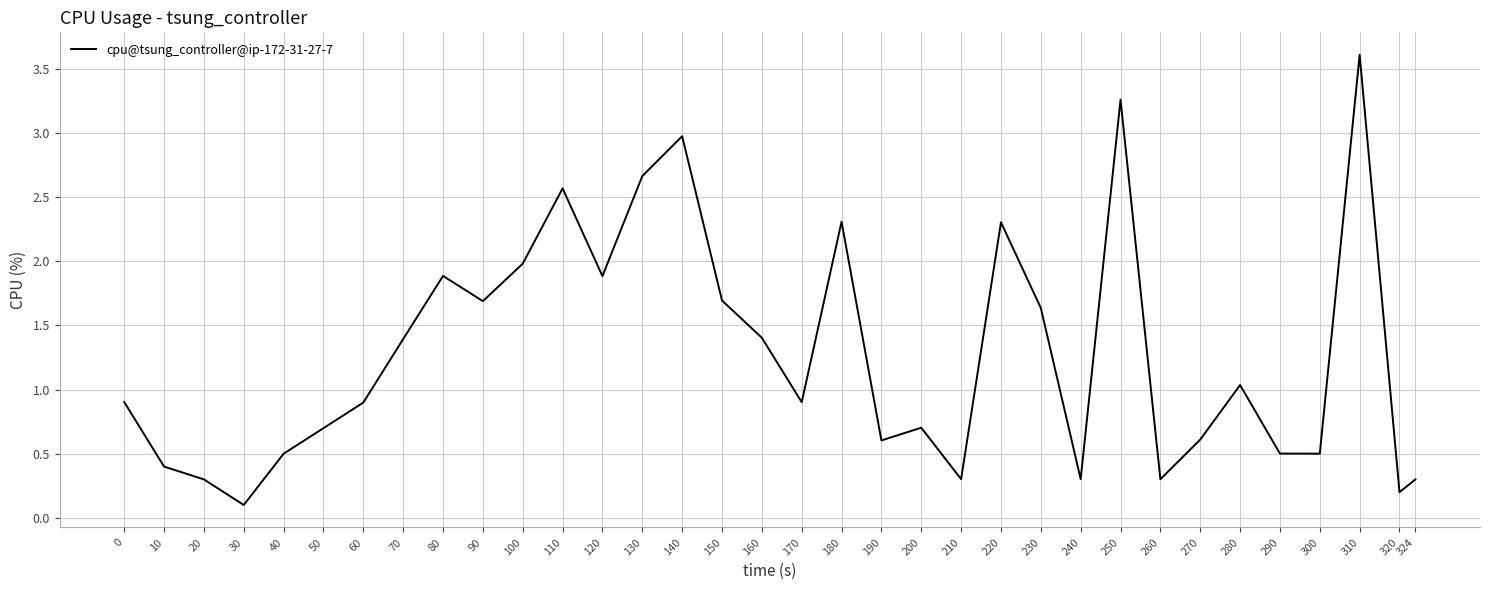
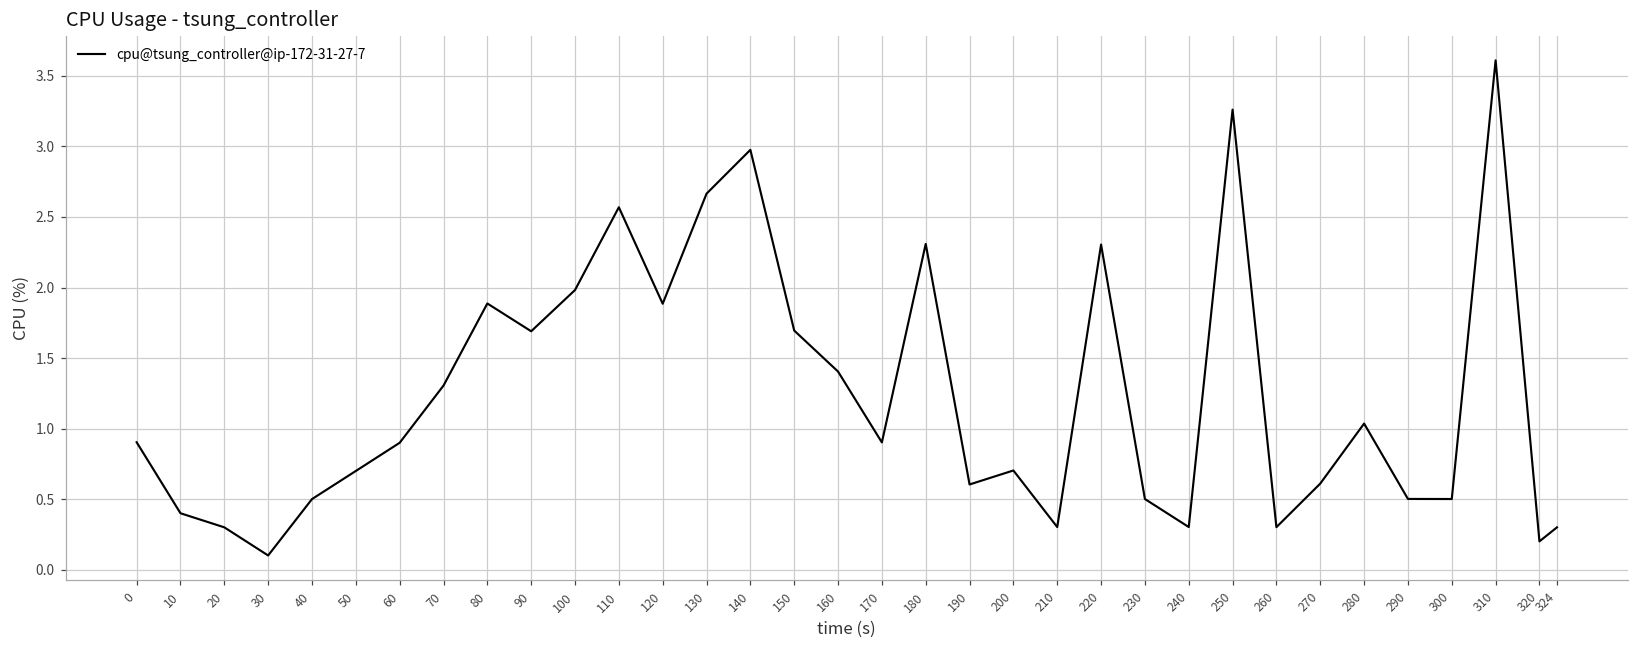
  {
    "0": 0.90,
    "10": 0.40,
    "20": 0.30,
    "30": 0.10,
    "40": 0.50,
    "50": 0.70,
    "60": 0.90,
-   "70": 1.39,
+   "70": 1.30,
    "80": 1.89,
    "90": 1.69,
    "100": 1.98,
    "110": 2.57,
    "120": 1.88,
    "130": 2.67,
    "140": 2.98,
    "150": 1.69,
    "160": 1.40,
    "170": 0.90,
    "180": 2.31,
    "190": 0.60,
    "200": 0.70,
    "210": 0.30,
    "220": 2.30,
-   "230": 1.64,
+   "230": 0.50,
    "240": 0.30,
    "250": 3.26,
    "260": 0.30,
    "270": 0.61,
    "280": 1.04,
    "290": 0.50,
    "300": 0.50,
    "310": 3.61,
    "320": 0.20,
    "324": 0.30
  }
